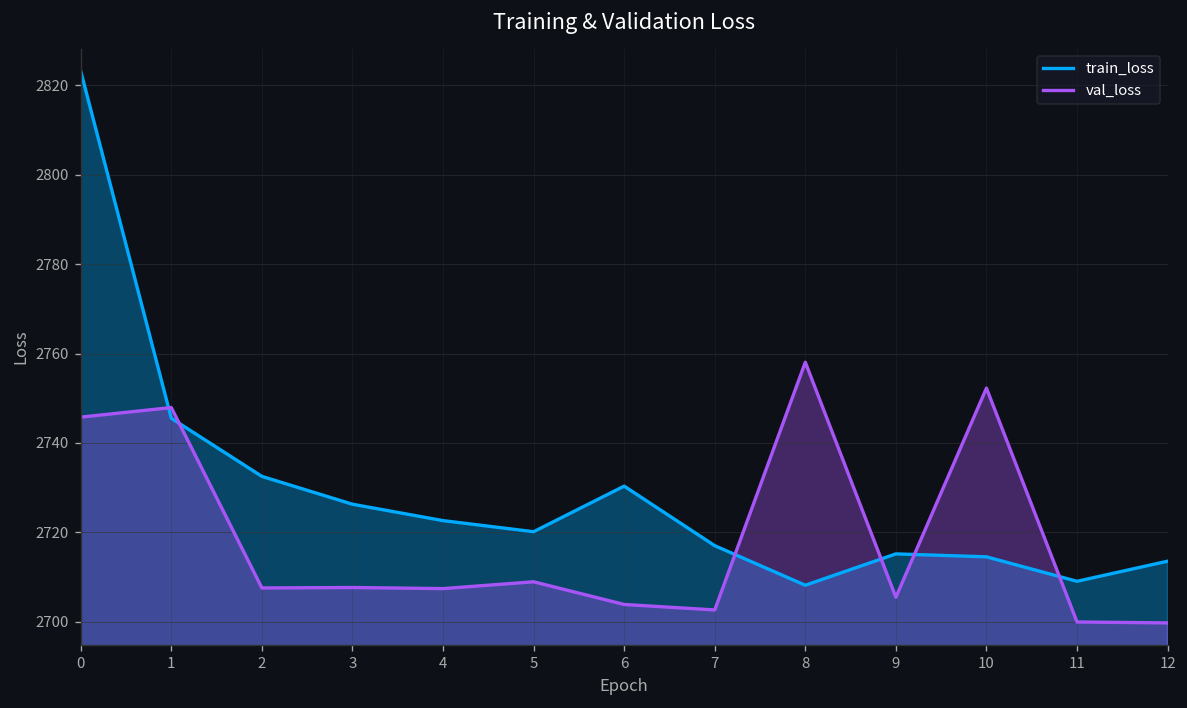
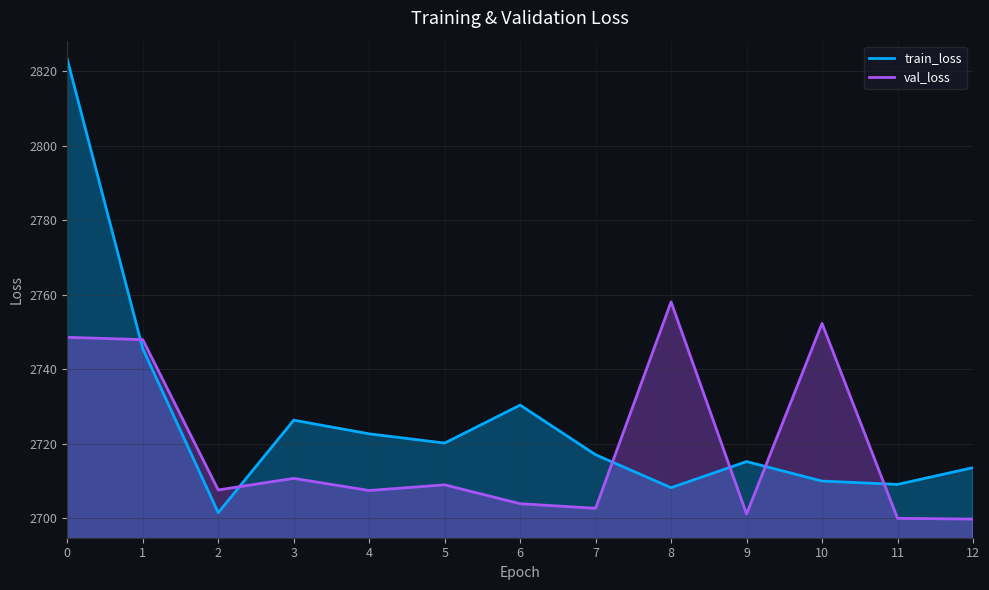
  {
    "train_loss": {
      "0": 2823,
      "1": 2746,
-     "2": 2733,
+     "2": 2701,
      "3": 2726,
      "4": 2723,
      "5": 2720,
      "6": 2730,
      "7": 2717,
      "8": 2708,
      "9": 2715,
-     "10": 2715,
+     "10": 2710,
      "11": 2709,
      "12": 2714
    },
    "val_loss": {
-     "0": 2746,
+     "0": 2749,
      "1": 2748,
      "2": 2708,
-     "3": 2708,
+     "3": 2711,
      "4": 2707,
      "5": 2709,
      "6": 2704,
      "7": 2703,
      "8": 2758,
-     "9": 2705,
+     "9": 2701,
      "10": 2752,
      "11": 2700,
      "12": 2700
    }
  }
